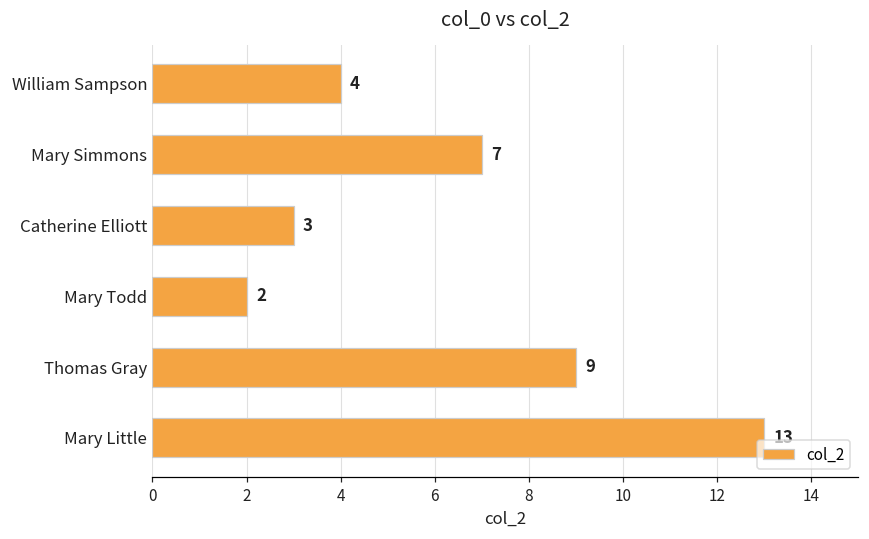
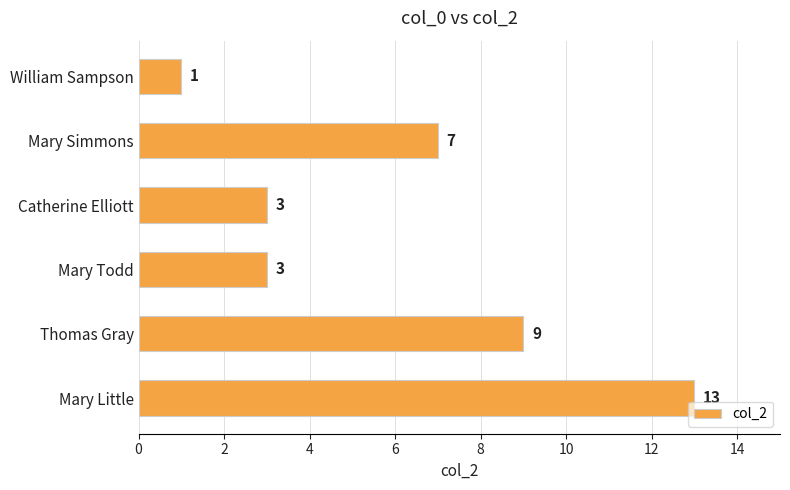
  {
-   "William Sampson": 4,
+   "William Sampson": 1,
    "Mary Simmons": 7,
    "Catherine Elliott": 3,
-   "Mary Todd": 2,
+   "Mary Todd": 3,
    "Thomas Gray": 9
  }
